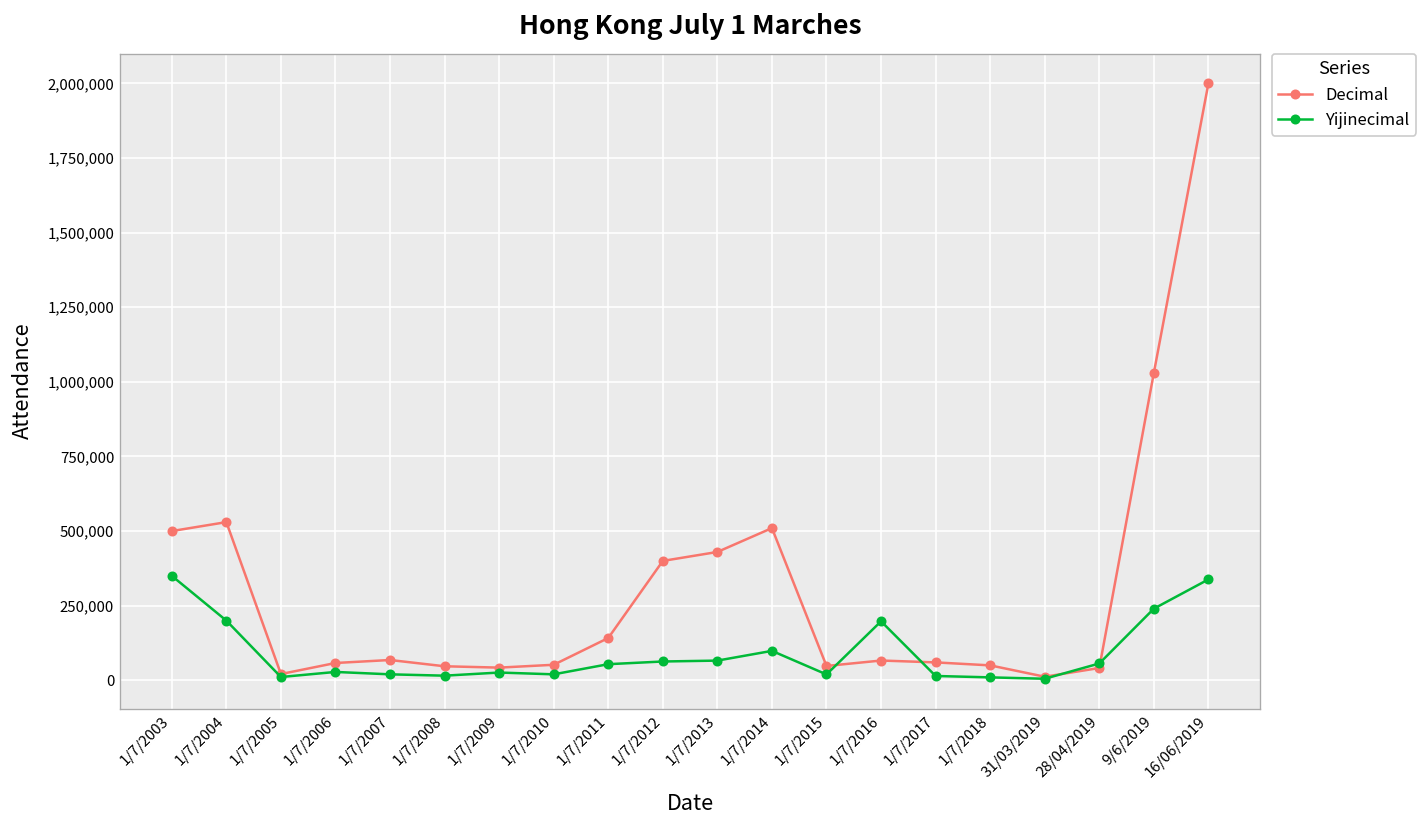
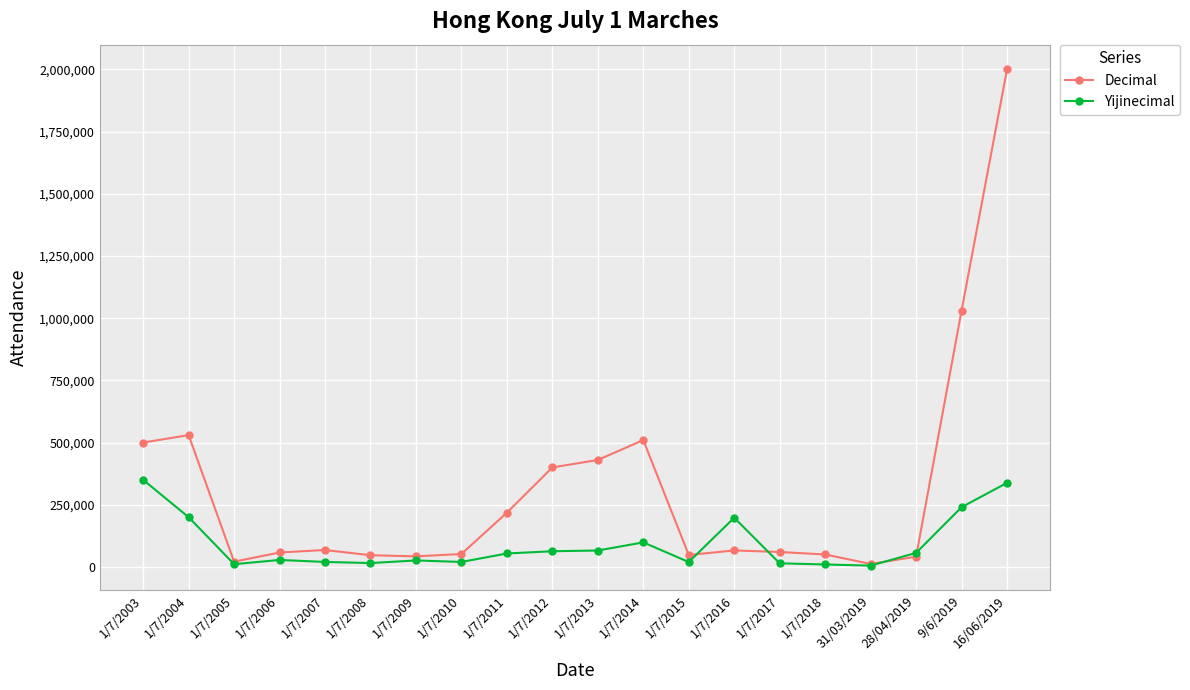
  {
    "Decimal": {
      "1/7/2003": "500,000",
      "1/7/2004": "530,000",
      "1/7/2006": "60,000",
      "1/7/2007": "70,000",
      "1/7/2008": "50,000",
      "1/7/2009": "40,000",
      "1/7/2010": "50,000",
-     "1/7/2011": "140,000",
+     "1/7/2011": "220,000",
      "1/7/2012": "400,000",
      "1/7/2013": "430,000",
      "1/7/2014": "510,000",
      "1/7/2015": "50,000",
      "1/7/2016": "70,000",
      "1/7/2017": "60,000",
      "1/7/2018": "50,000",
      "28/04/2019": "40,000",
      "9/6/2019": "1,030,000",
      "16/06/2019": "2,000,000"
    },
    "Yijinecimal": {
      "1/7/2003": "350,000",
      "1/7/2004": "200,000",
      "1/7/2006": "30,000",
      "1/7/2007": "20,000",
      "1/7/2008": "20,000",
      "1/7/2009": "30,000",
      "1/7/2010": "20,000",
      "1/7/2011": "50,000",
      "1/7/2012": "60,000",
      "1/7/2013": "70,000",
      "1/7/2014": "100,000",
      "1/7/2015": "20,000",
      "1/7/2016": "200,000",
      "1/7/2017": "10,000",
      "1/7/2018": "10,000",
      "28/04/2019": "60,000",
      "9/6/2019": "240,000",
      "16/06/2019": "340,000"
    }
  }
